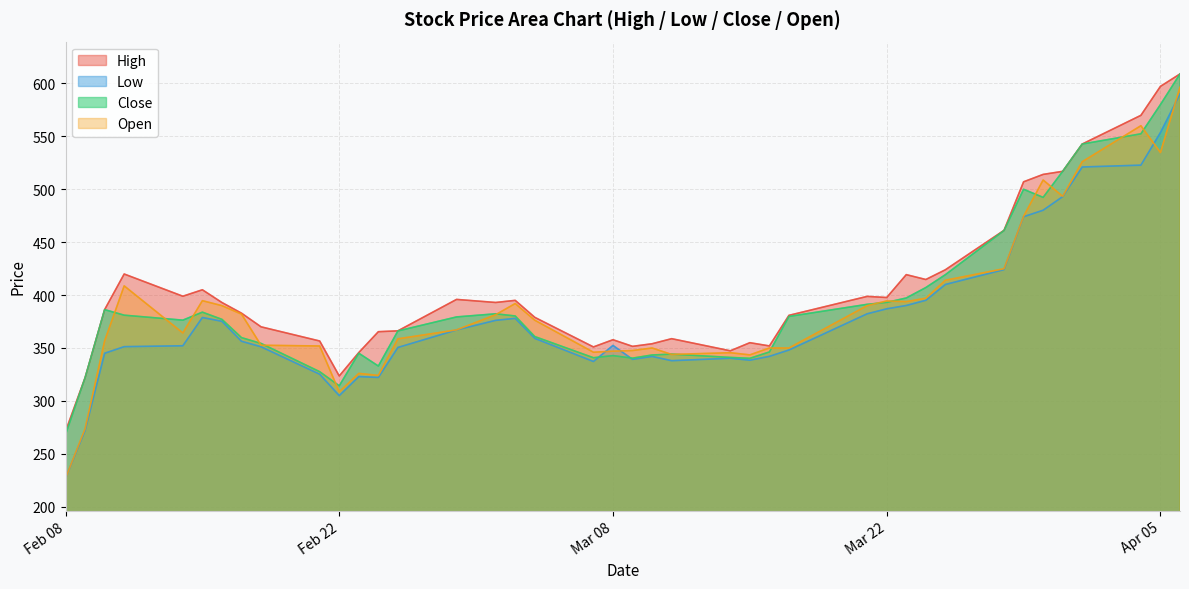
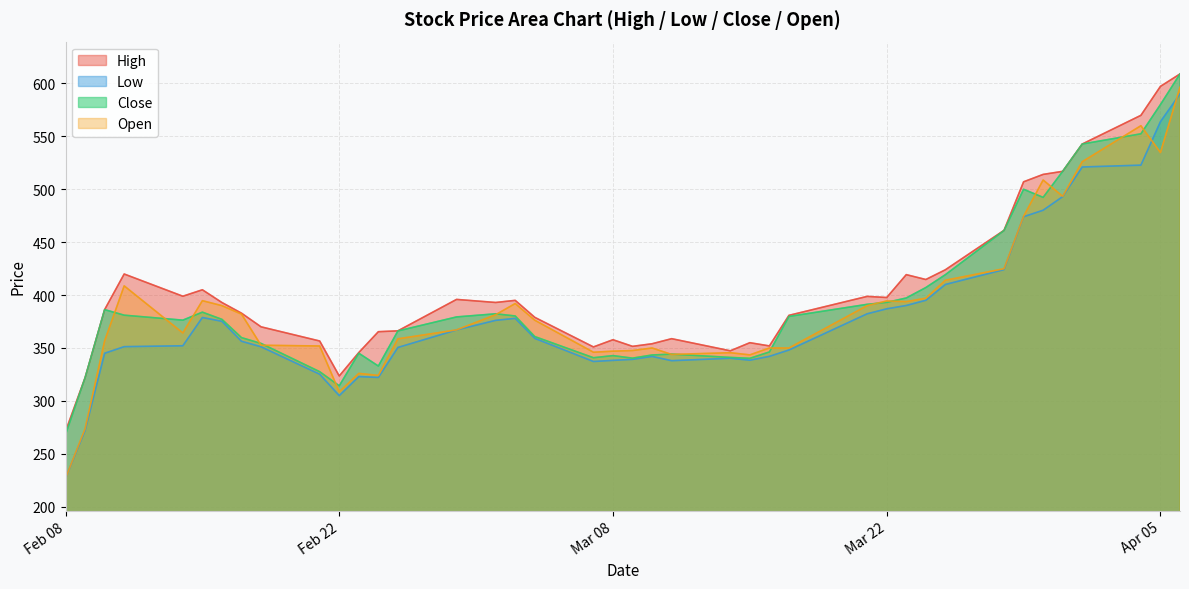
  {
    "High": {
      "Feb 08": 271,
      "Feb 22": 324,
      "Mar 08": 358,
      "Mar 22": 398,
      "Apr 05": 597
    },
    "Low": {
      "Feb 22": 305,
-     "Mar 08": 352,
+     "Mar 08": 338,
      "Mar 22": 387,
-     "Apr 05": 554
+     "Apr 05": 564
    },
    "Close": {
      "Feb 08": 268,
      "Feb 22": 314,
      "Mar 08": 343,
      "Apr 05": 580
    },
    "Open": {
      "Feb 22": 309,
      "Mar 08": 347,
      "Apr 05": 535
    }
  }
